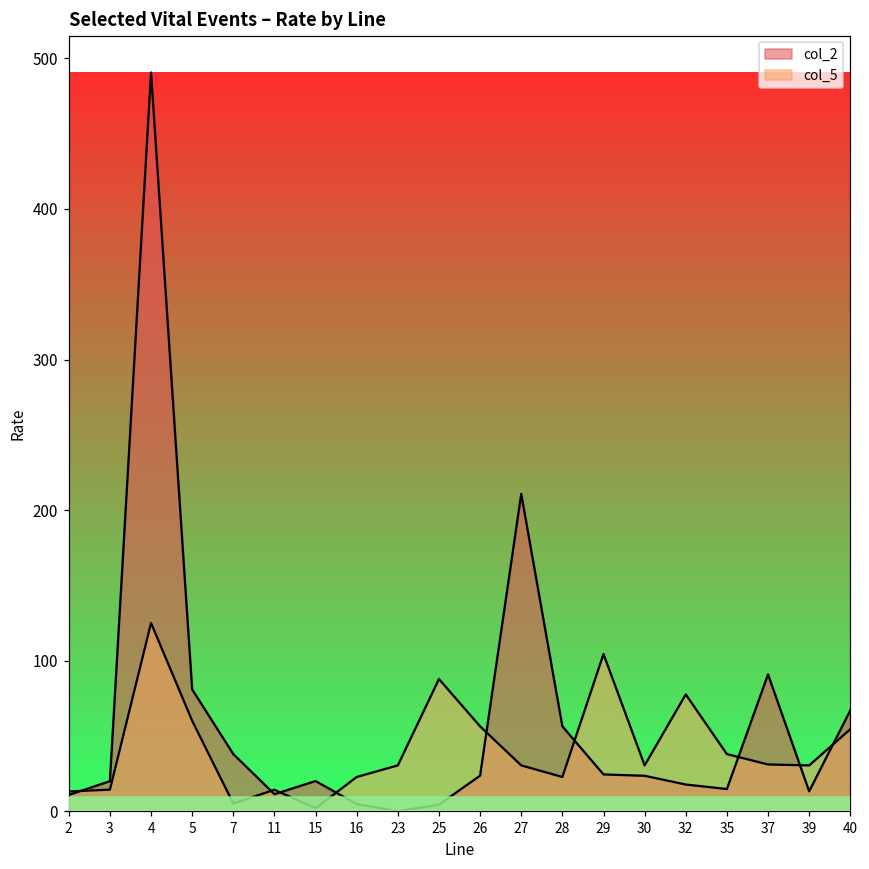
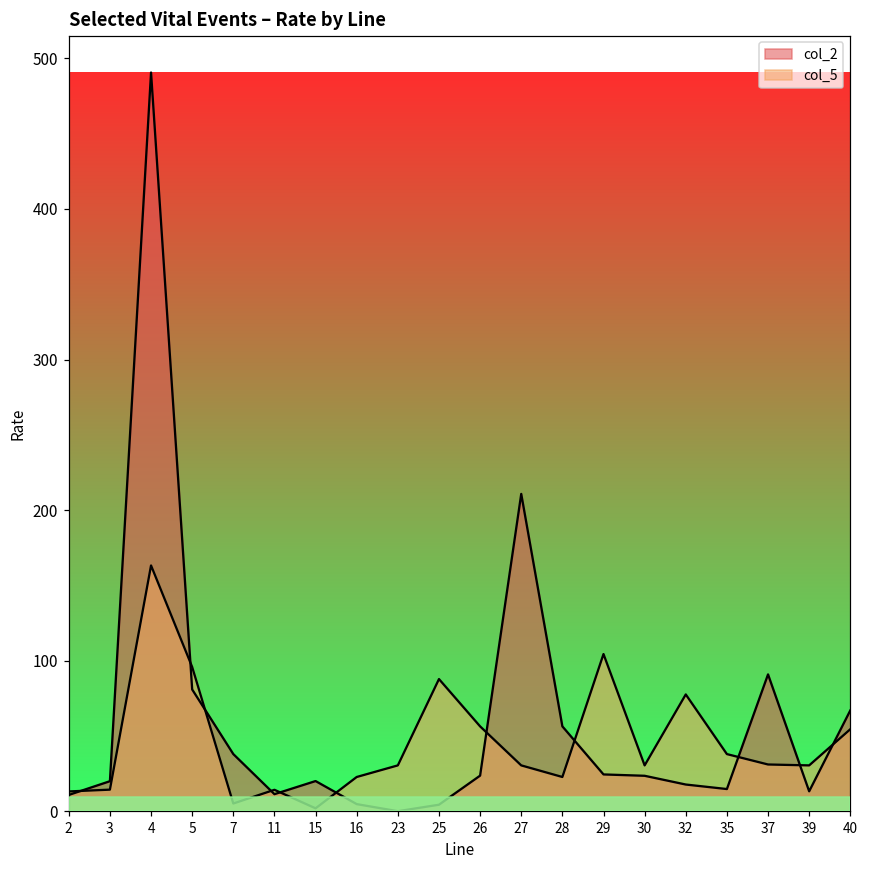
  {
    "col_2": {
      "2": 11,
      "3": 20,
      "4": 491,
      "5": 81,
      "7": 38,
      "11": 12,
      "15": 20,
      "26": 24,
      "27": 211,
      "28": 57,
      "29": 25,
      "30": 24,
      "32": 18,
      "35": 15,
      "37": 91,
      "39": 13,
      "40": 67
    },
    "col_5": {
      "2": 13,
      "3": 15,
-     "4": 125,
-     "5": 60,
+     "4": 163,
+     "5": 96,
      "11": 14,
      "16": 23,
      "23": 31,
      "25": 88,
      "26": 57,
      "27": 31,
      "28": 23,
      "29": 105,
      "30": 31,
      "32": 78,
      "35": 38,
      "37": 31,
      "39": 31,
      "40": 55
    }
  }
